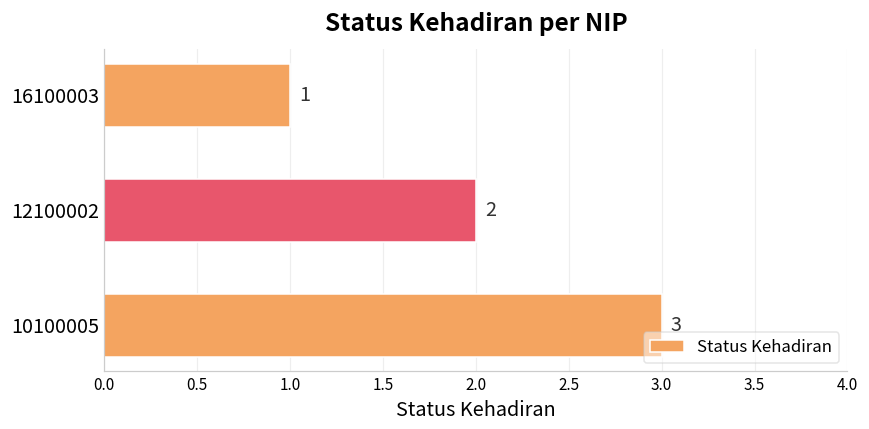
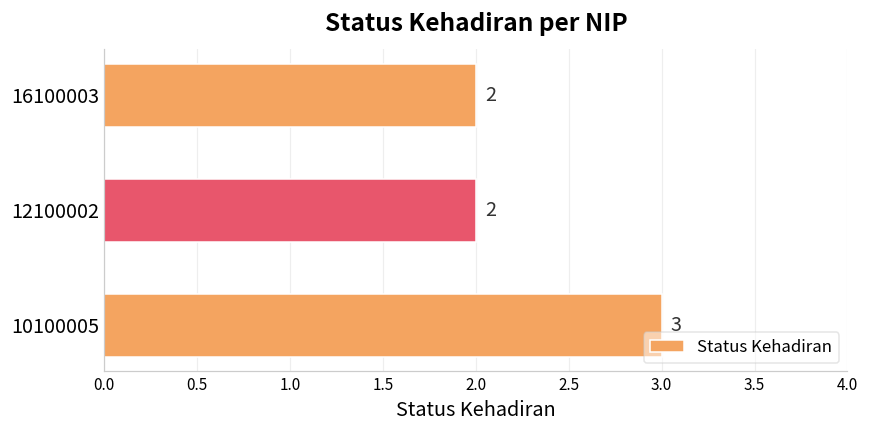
  {
-   "16100003": 1,
+   "16100003": 2,
    "12100002": 2
  }
